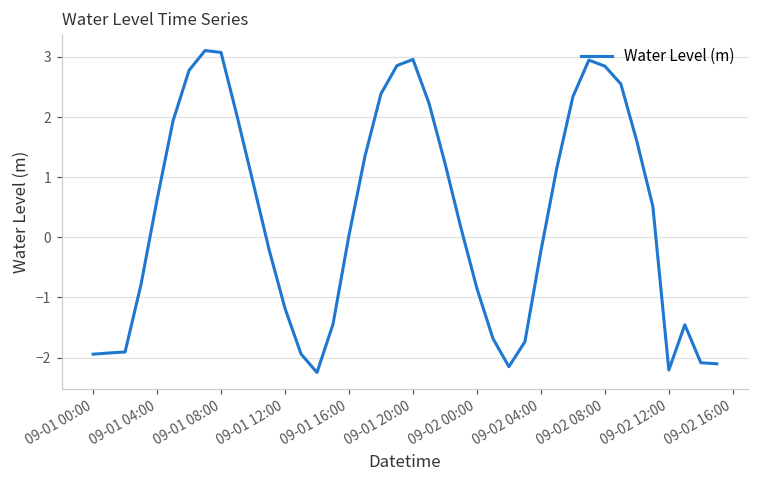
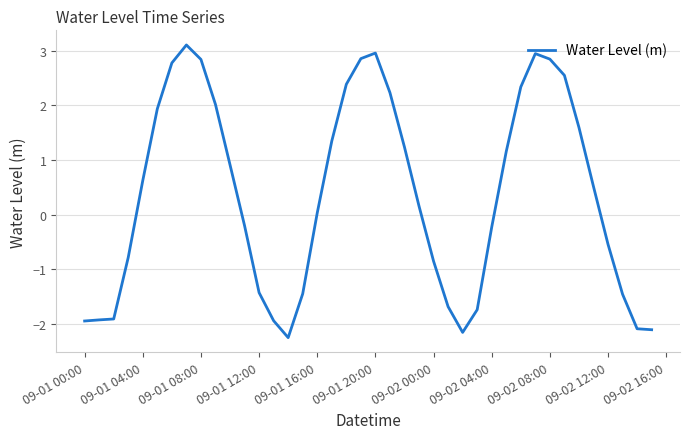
  {
    "09-01 00:00": -1.9,
    "09-01 04:00": 0.6,
-   "09-01 08:00": 3.1,
-   "09-01 12:00": -1.2,
+   "09-01 08:00": 2.8,
+   "09-01 12:00": -1.4,
    "09-01 16:00": 0.0,
    "09-01 20:00": 3.0,
    "09-02 00:00": -0.8,
    "09-02 04:00": -0.2,
    "09-02 08:00": 2.8,
-   "09-02 12:00": -2.2
+   "09-02 12:00": -0.5
  }
